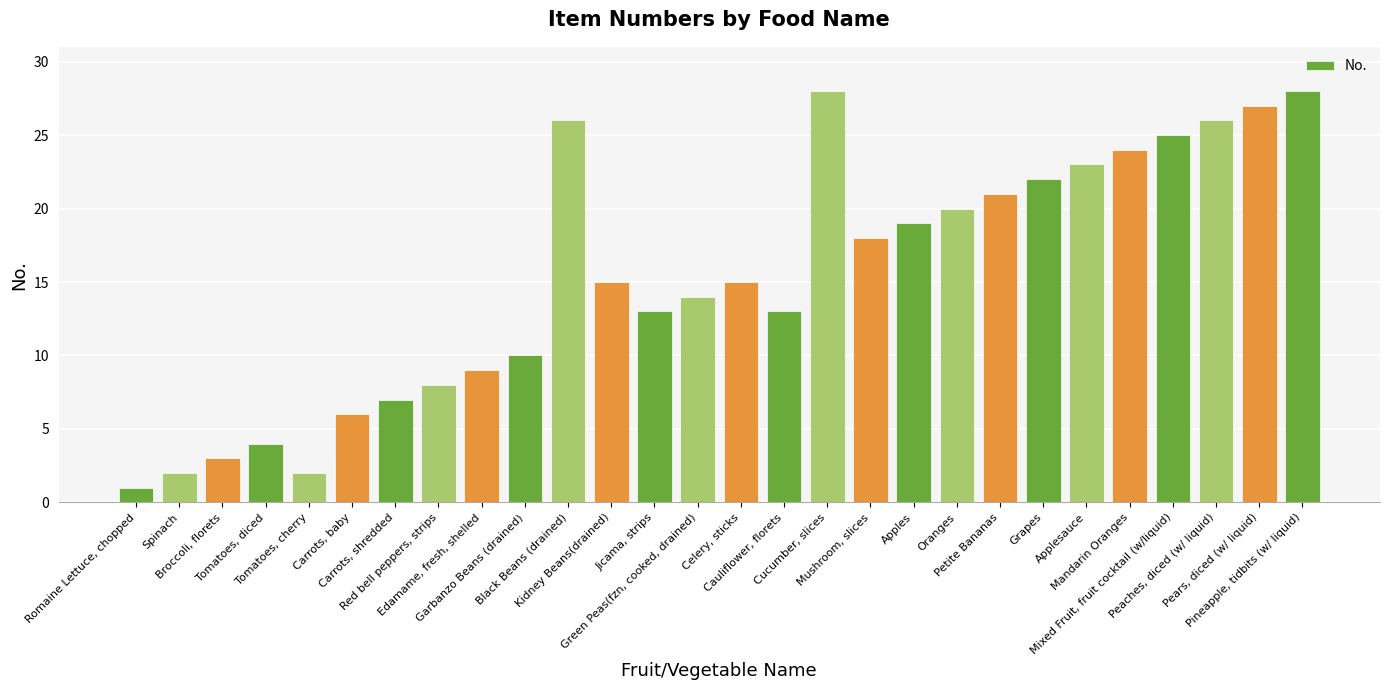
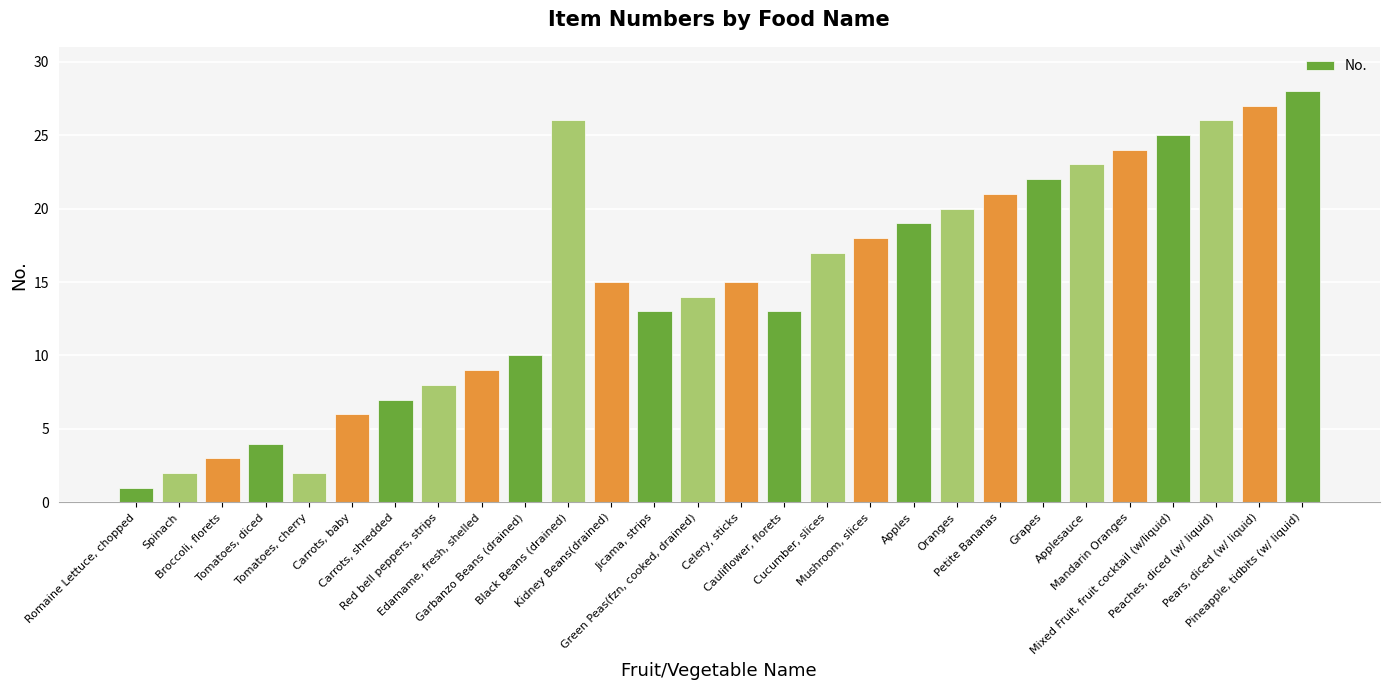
  {
    "Romaine Lettuce, chopped": 1,
    "Spinach": 2,
    "Broccoli, florets": 3,
    "Tomatoes, diced": 4,
    "Tomatoes, cherry": 2,
    "Carrots, baby": 6,
    "Carrots, shredded": 7,
    "Red bell peppers, strips": 8,
    "Edamame, fresh, shelled": 9,
    "Garbanzo Beans (drained)": 10,
    "Black Beans (drained)": 26,
    "Kidney Beans(drained)": 15,
    "Jicama, strips": 13,
    "Green Peas(fzn, cooked, drained)": 14,
    "Celery, sticks": 15,
    "Cauliflower, florets": 13,
-   "Cucumber, slices": 28,
+   "Cucumber, slices": 17,
    "Mushroom, slices": 18,
    "Apples": 19,
    "Oranges": 20,
    "Petite Bananas": 21,
    "Grapes": 22,
    "Applesauce": 23,
    "Mandarin Oranges": 24,
    "Mixed Fruit, fruit cocktail (w/liquid)": 25,
    "Peaches, diced (w/ liquid)": 26,
    "Pears, diced (w/ liquid)": 27,
    "Pineapple, tidbits (w/ liquid)": 28
  }
